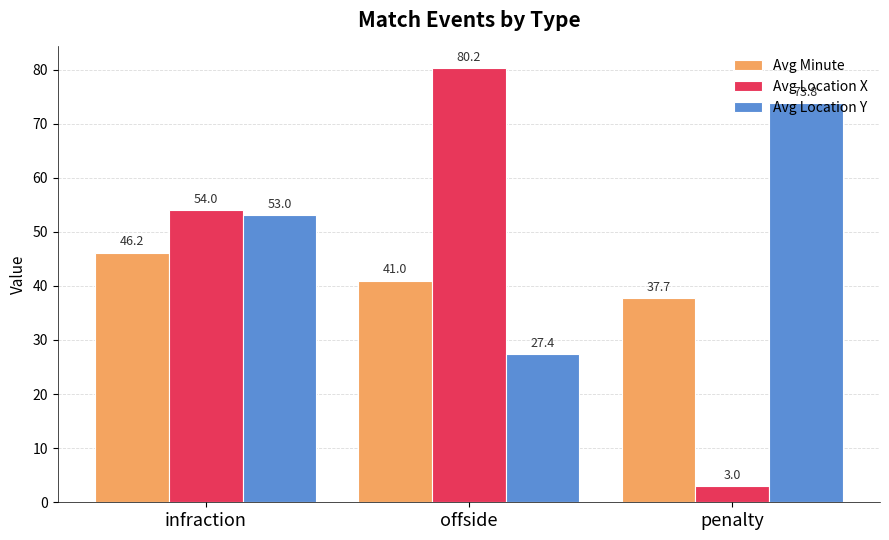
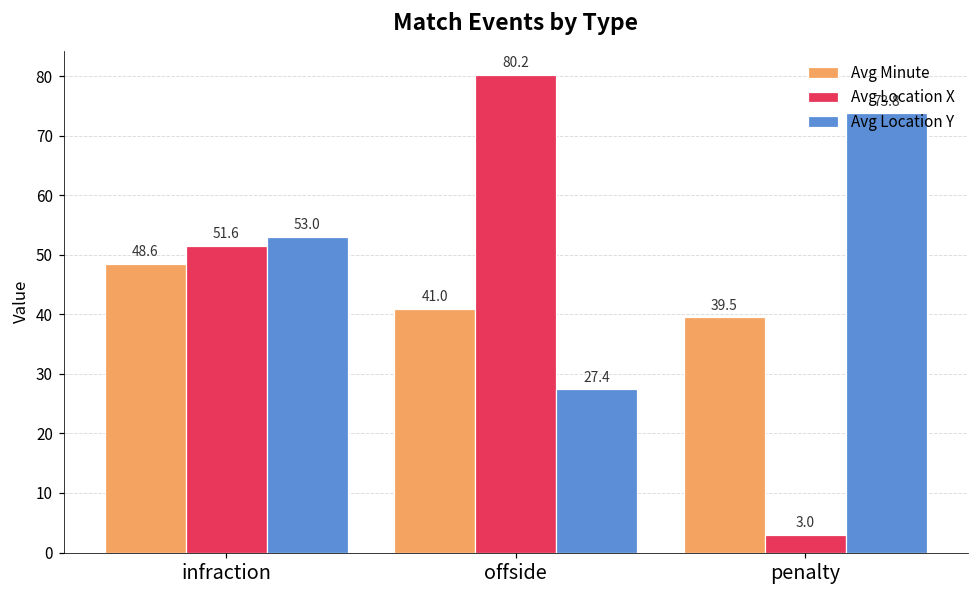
  {
    "Avg Minute": {
-     "infraction": 46.2,
+     "infraction": 48.6,
      "offside": 41.0,
-     "penalty": 37.7
+     "penalty": 39.5
    },
    "Avg Location X": {
-     "infraction": 54.0,
+     "infraction": 51.6,
      "offside": 80.2,
      "penalty": 3.0
    },
    "Avg Location Y": {
      "infraction": 53.0,
      "offside": 27.4,
      "penalty": 73.8
    }
  }
